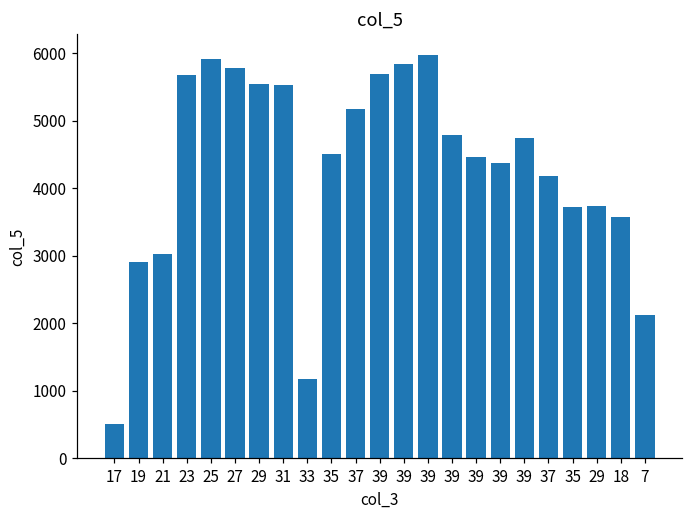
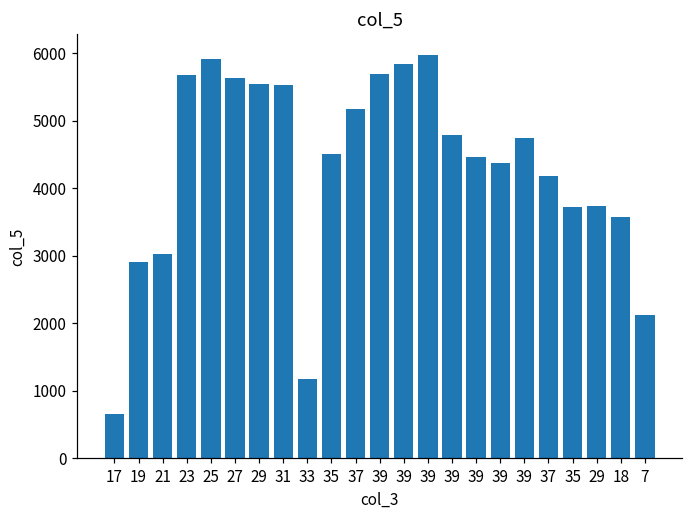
  {
-   "17": 500,
+   "17": 700,
    "19": 2900,
    "21": 3000,
    "23": 5700,
    "25": 5900,
-   "27": 5800,
+   "27": 5600,
    "31": 5500,
    "33": 1200,
    "18": 3600,
    "7": 2100
  }
